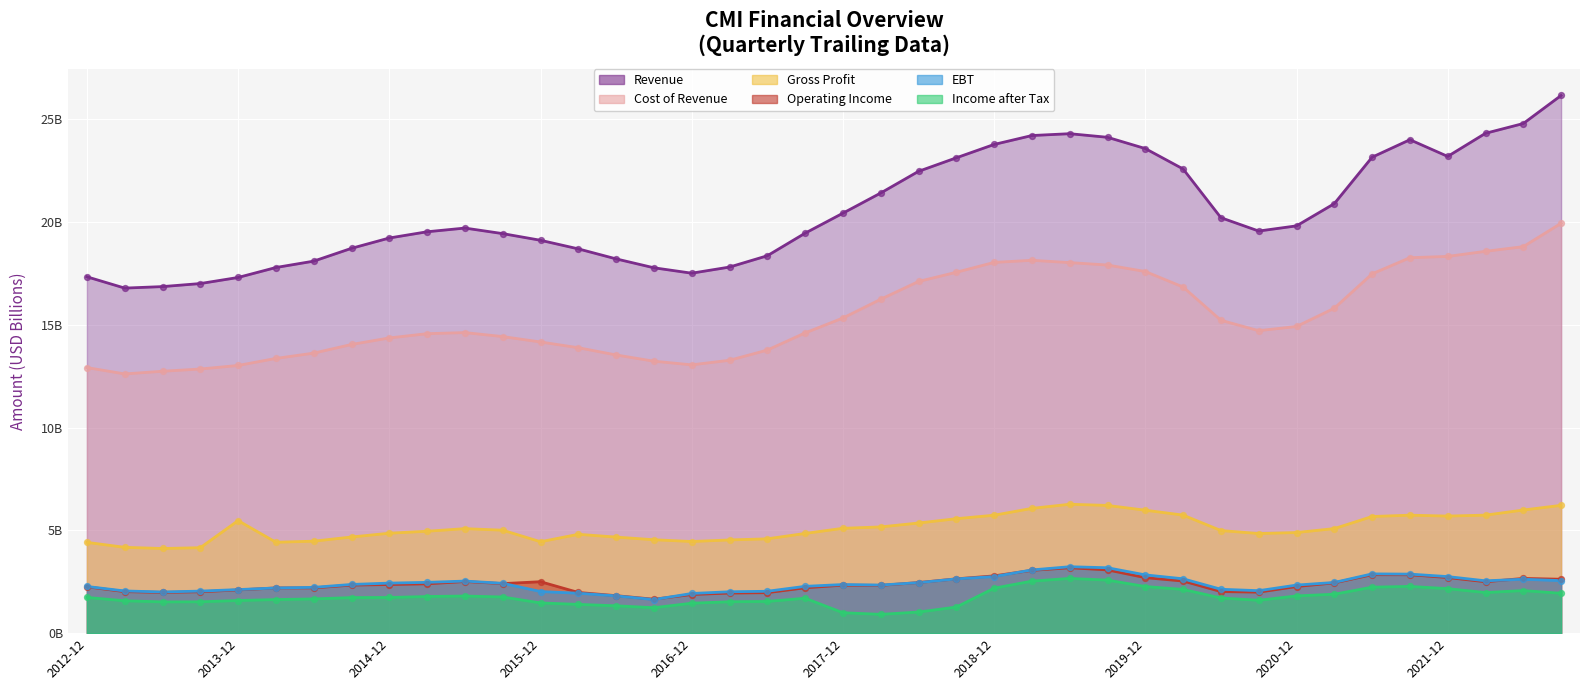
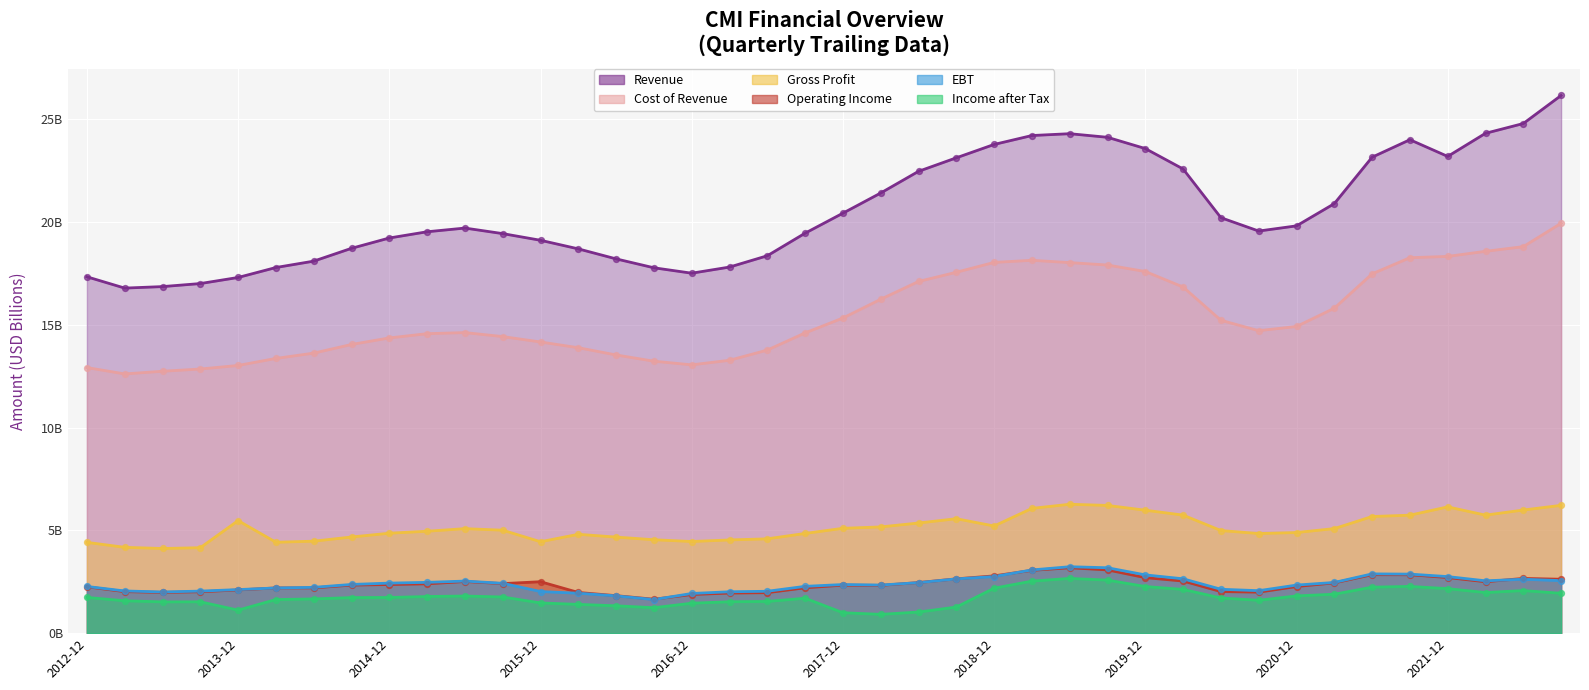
  {
    "Revenue": {
      "2012-12": 17300000000,
      "2013-12": 17300000000,
      "2014-12": 19200000000,
      "2015-12": 19100000000,
      "2016-12": 17500000000,
      "2017-12": 20400000000,
      "2018-12": 23800000000,
      "2019-12": 23600000000,
      "2020-12": 19800000000,
      "2021-12": 23200000000
    },
    "Cost of Revenue": {
      "2012-12": 12900000000,
      "2013-12": 13000000000,
      "2014-12": 14400000000,
      "2015-12": 14200000000,
      "2016-12": 13100000000,
      "2017-12": 15300000000,
      "2018-12": 18000000000,
      "2019-12": 17600000000,
      "2020-12": 14900000000,
      "2021-12": 18300000000
    },
    "Gross Profit": {
      "2012-12": 4400000000,
      "2013-12": 5500000000,
      "2014-12": 4900000000,
      "2015-12": 4400000000,
      "2016-12": 4500000000,
      "2017-12": 5100000000,
-     "2018-12": 5700000000,
+     "2018-12": 5200000000,
      "2019-12": 6000000000,
      "2020-12": 4900000000,
-     "2021-12": 5700000000
+     "2021-12": 6100000000
    },
    "Operating Income": {
      "2015-12": 2500000000,
      "2019-12": 2700000000
    },
    "EBT": {
      "2015-12": 2000000000,
      "2019-12": 2800000000
    },
    "Income after Tax": {
      "2012-12": 1700000000,
-     "2013-12": 1600000000,
+     "2013-12": 1100000000,
      "2014-12": 1700000000,
      "2015-12": 1500000000,
      "2016-12": 1500000000,
      "2017-12": 1000000000,
      "2018-12": 2200000000,
      "2019-12": 2300000000,
      "2020-12": 1800000000,
      "2021-12": 2200000000
    }
  }
